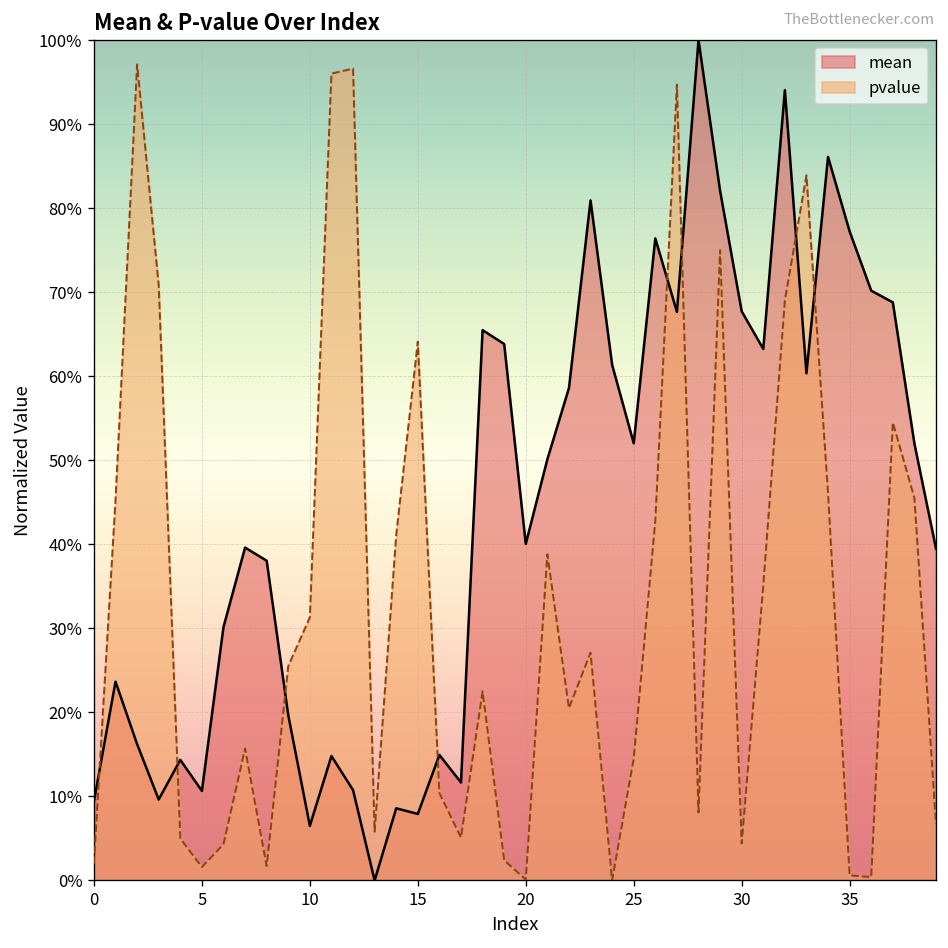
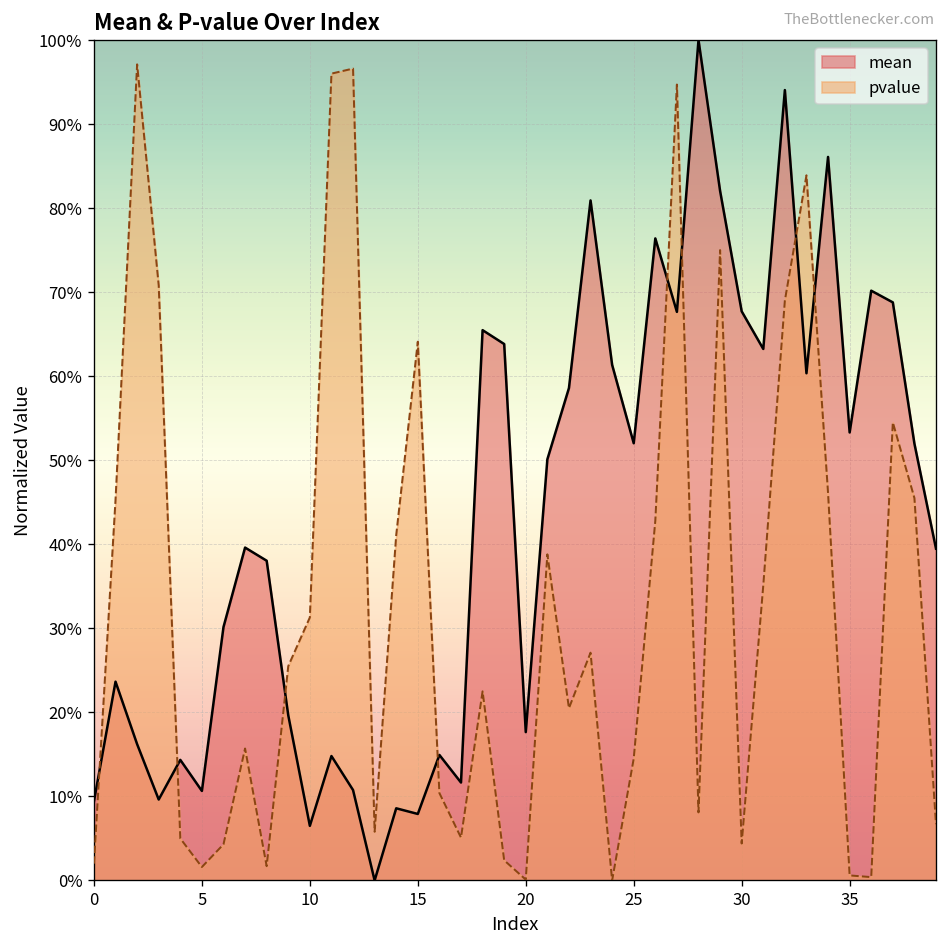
  {
    "mean": {
      "0": "9%",
      "5": "11%",
      "10": "6%",
      "15": "8%",
-     "20": "40%",
+     "20": "18%",
      "25": "52%",
      "30": "68%",
-     "35": "77%"
+     "35": "53%"
    },
    "pvalue": {
      "0": "2%",
      "5": "2%",
      "10": "31%",
      "15": "64%",
      "20": "0%",
      "25": "14%",
      "30": "4%",
      "35": "1%"
    }
  }
